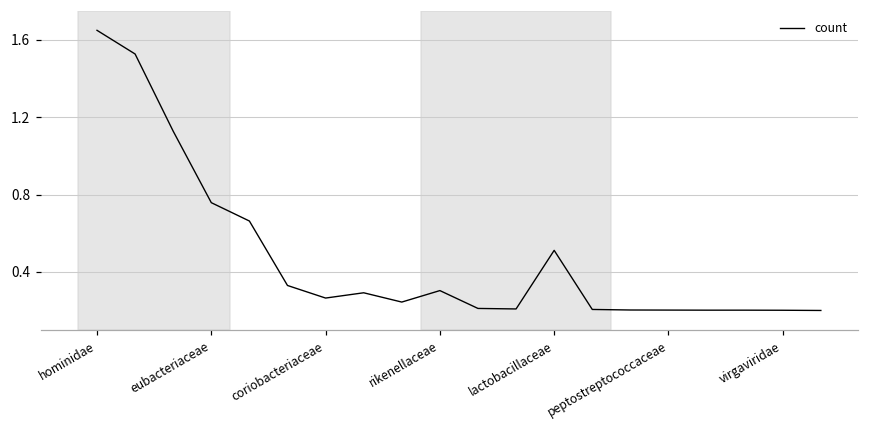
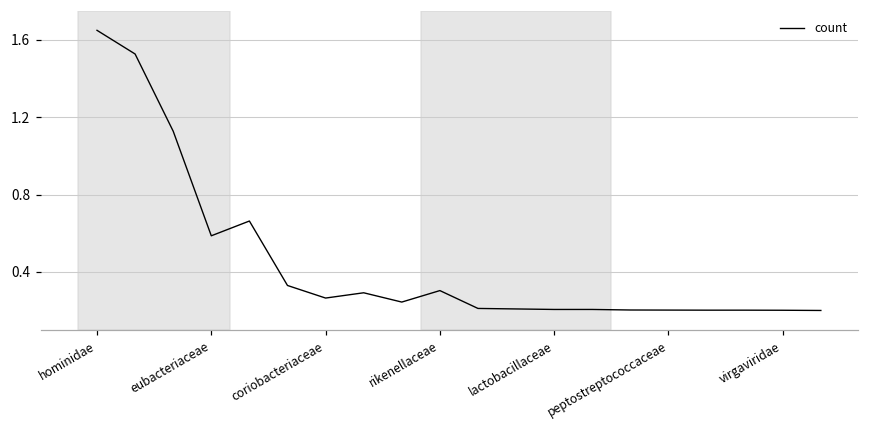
  {
    "hominidae": 1.65,
-   "eubacteriaceae": 0.76,
+   "eubacteriaceae": 0.59,
    "coriobacteriaceae": 0.26,
    "rikenellaceae": 0.30,
-   "lactobacillaceae": 0.51,
+   "lactobacillaceae": 0.21,
    "peptostreptococcaceae": 0.20,
    "virgaviridae": 0.20
  }
